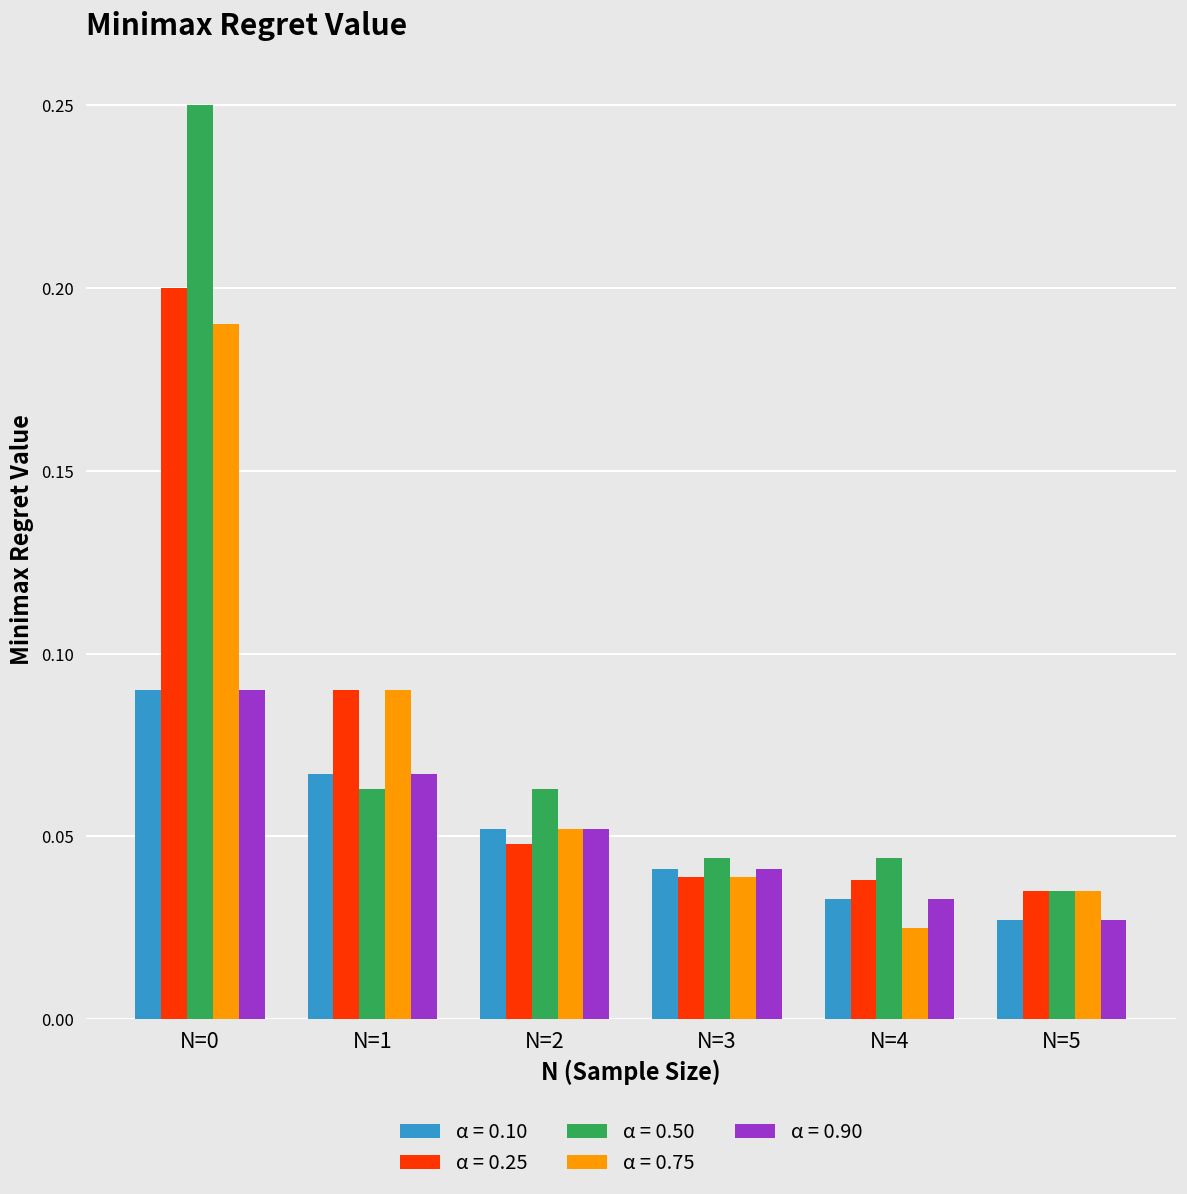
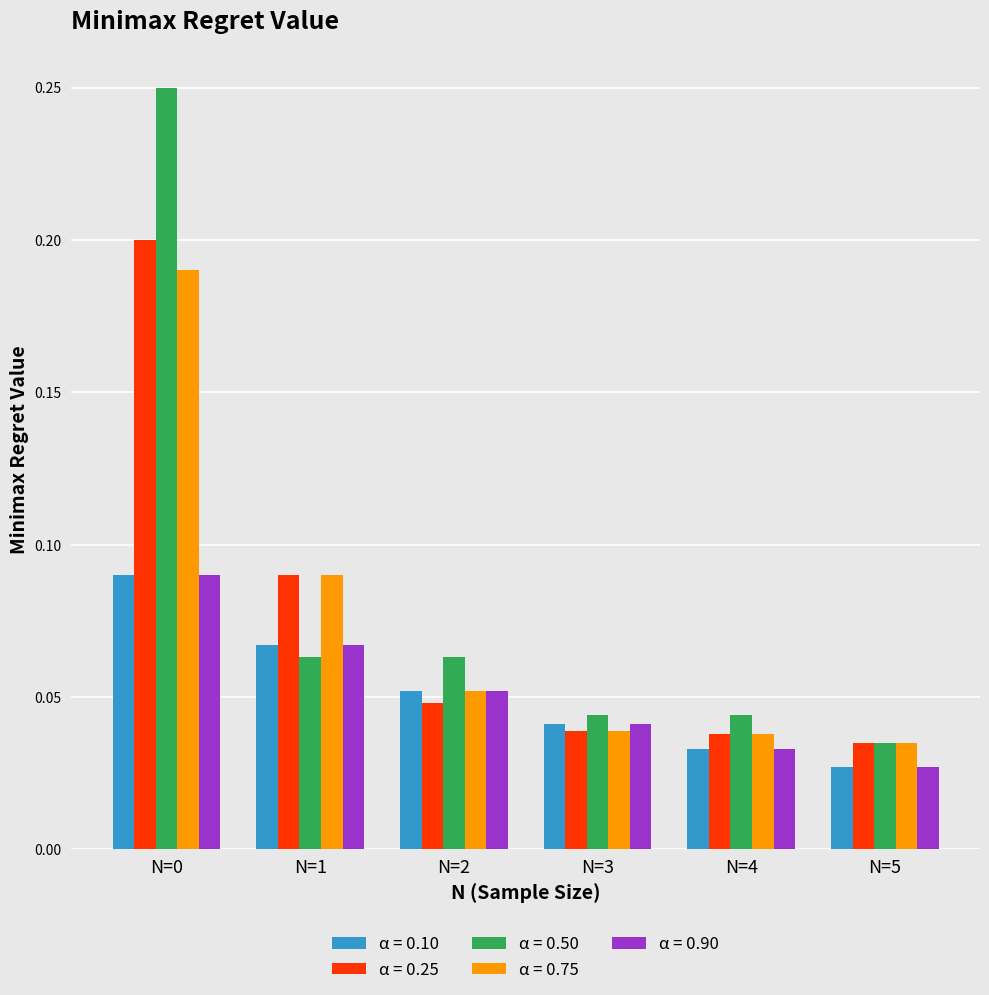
  {
    "α = 0.10": {
      "N=0": 0.090,
      "N=1": 0.067,
      "N=2": 0.052,
      "N=3": 0.041,
      "N=4": 0.033,
      "N=5": 0.027
    },
    "α = 0.25": {
      "N=0": 0.200,
      "N=1": 0.090,
      "N=2": 0.048,
      "N=3": 0.039,
      "N=4": 0.038,
      "N=5": 0.035
    },
    "α = 0.50": {
      "N=0": 0.250,
      "N=1": 0.063,
      "N=2": 0.063,
      "N=3": 0.044,
      "N=4": 0.044,
      "N=5": 0.035
    },
    "α = 0.75": {
      "N=0": 0.190,
      "N=1": 0.090,
      "N=2": 0.052,
      "N=3": 0.039,
-     "N=4": 0.025,
+     "N=4": 0.038,
      "N=5": 0.035
    },
    "α = 0.90": {
      "N=0": 0.090,
      "N=1": 0.067,
      "N=2": 0.052,
      "N=3": 0.041,
      "N=4": 0.033,
      "N=5": 0.027
    }
  }
